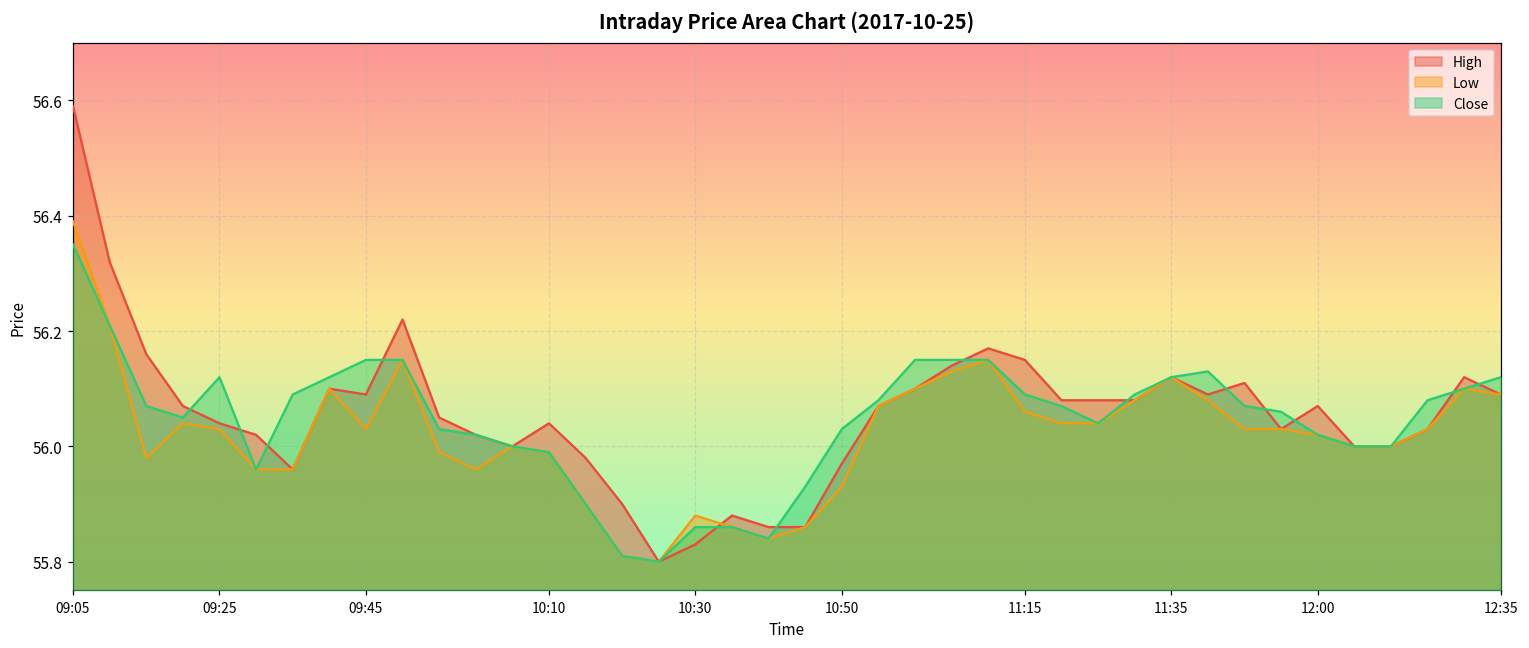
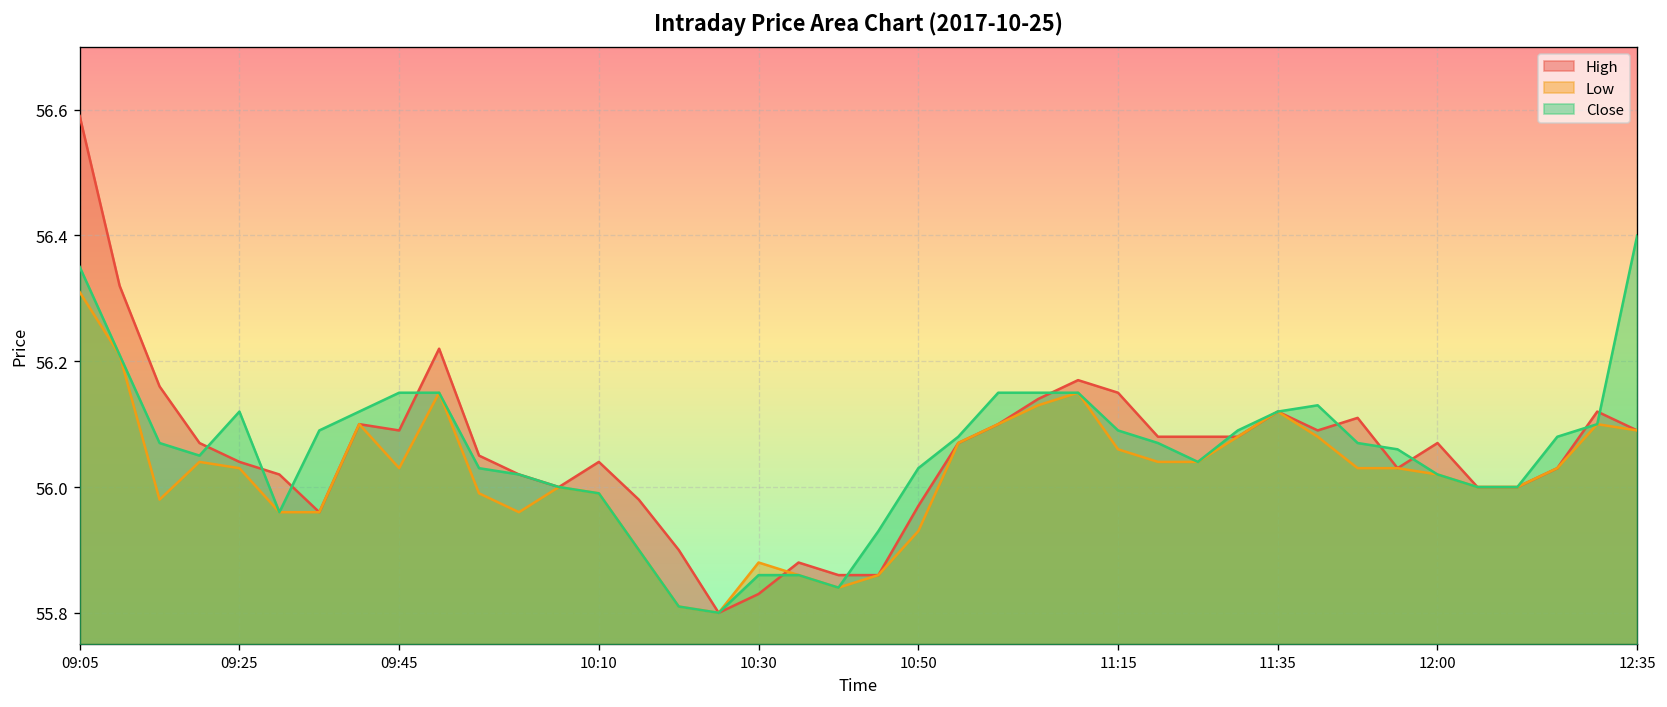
  {
    "High": {
      "09:05": 56.59,
      "09:25": 56.04,
      "09:45": 56.09,
      "10:10": 56.04,
      "10:30": 55.83,
      "10:50": 55.97,
      "11:15": 56.15,
      "12:00": 56.07
    },
    "Low": {
-     "09:05": 56.39,
+     "09:05": 56.31,
      "09:25": 56.03,
      "09:45": 56.03,
      "10:30": 55.88,
      "10:50": 55.93,
      "11:15": 56.06
    },
    "Close": {
      "09:05": 56.35,
      "09:25": 56.12,
      "09:45": 56.15,
      "10:30": 55.86,
      "10:50": 56.03,
      "11:15": 56.09,
-     "12:35": 56.12
+     "12:35": 56.40
    }
  }
